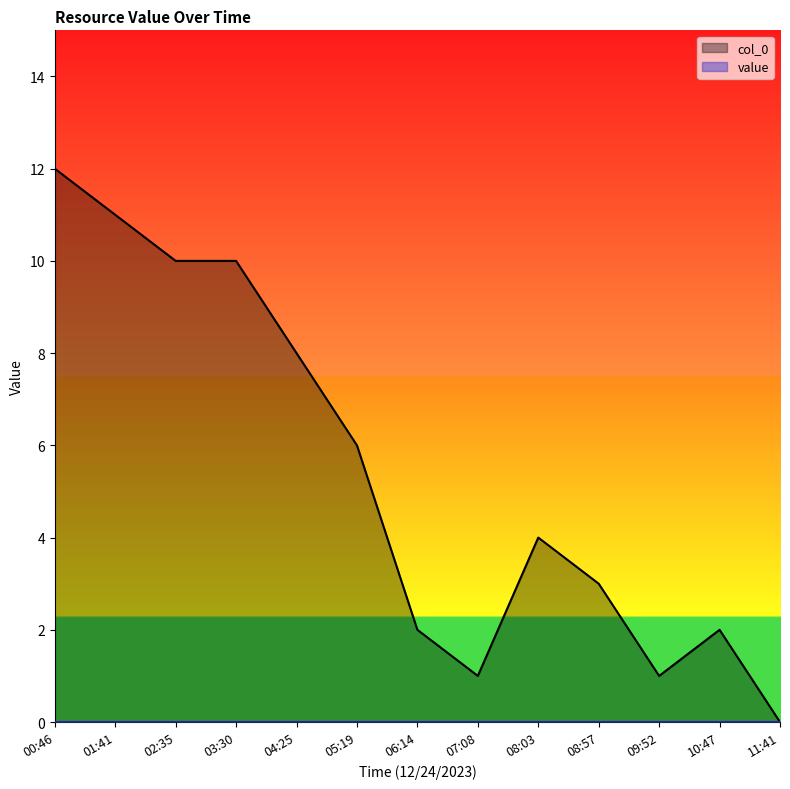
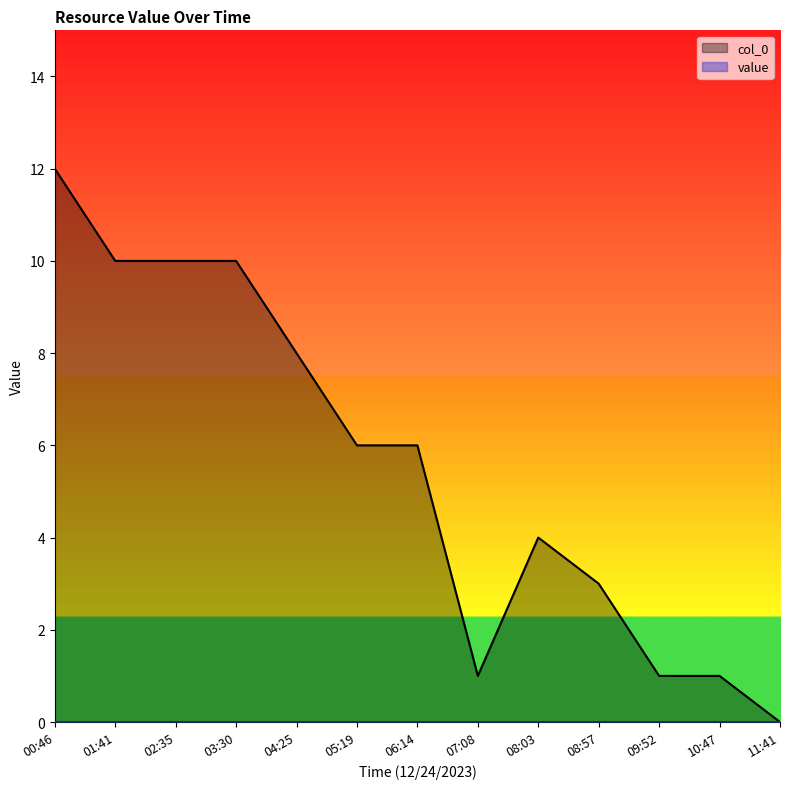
  {
    "col_0": {
      "00:46": 12,
-     "01:41": 11,
+     "01:41": 10,
      "02:35": 10,
      "03:30": 10,
      "04:25": 8,
      "05:19": 6,
-     "06:14": 2,
+     "06:14": 6,
      "07:08": 1,
      "08:03": 4,
      "08:57": 3,
      "09:52": 1,
-     "10:47": 2
+     "10:47": 1
    },
    "value": {
      "00:46": 0,
      "01:41": 0,
      "02:35": 0,
      "03:30": 0,
      "04:25": 0,
      "05:19": 0,
      "06:14": 0,
      "07:08": 0,
      "08:03": 0,
      "08:57": 0,
      "09:52": 0,
      "10:47": 0
    }
  }
